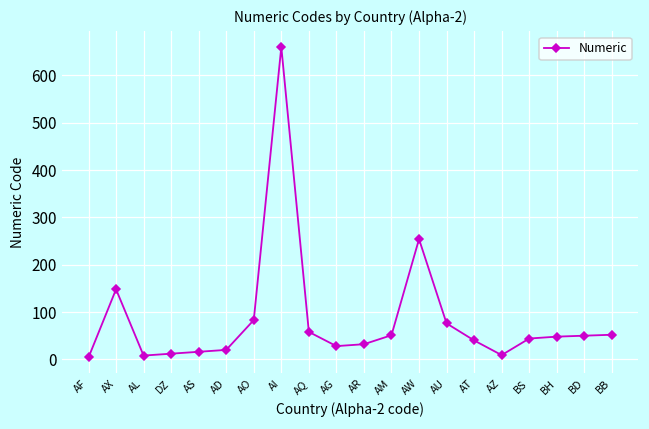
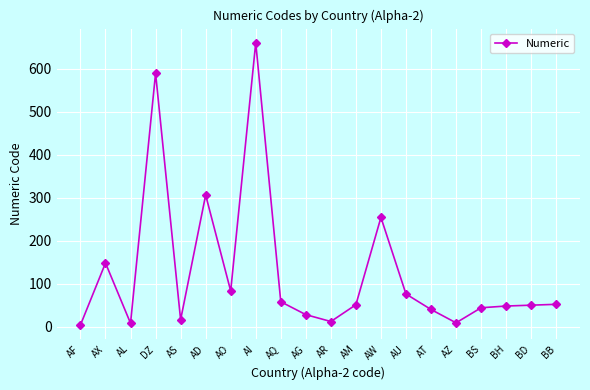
  {
    "AF": 0,
    "AX": 150,
    "AL": 10,
-   "DZ": 10,
+   "DZ": 590,
    "AS": 20,
-   "AD": 20,
+   "AD": 310,
    "AO": 80,
    "AI": 660,
    "AQ": 60,
    "AG": 30,
-   "AR": 30,
+   "AR": 10,
    "AM": 50,
    "AW": 250,
    "AU": 80,
    "AT": 40,
    "AZ": 10,
    "BS": 40,
    "BH": 50,
    "BD": 50,
    "BB": 50
  }
